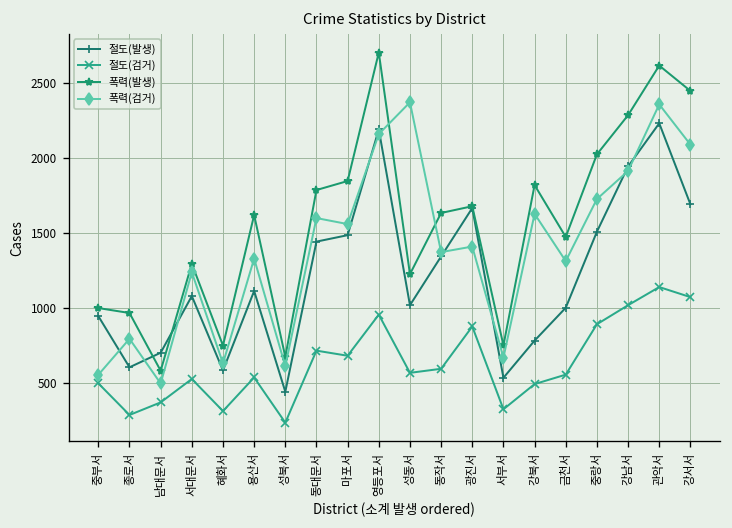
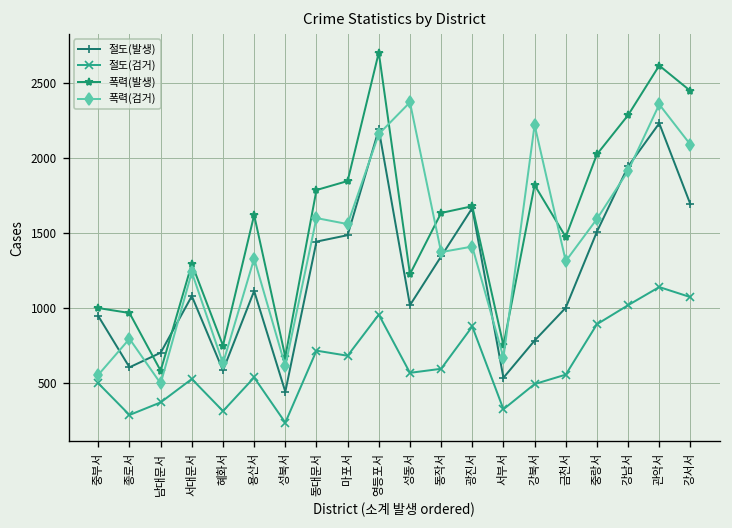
  {
    "폭력(검거)": {
      "중부서": 550,
      "종로서": 790,
      "남대문서": 490,
      "서대문서": 1240,
      "혜화서": 630,
      "용산서": 1330,
      "성북서": 610,
      "동대문서": 1600,
      "마포서": 1560,
      "영등포서": 2160,
      "성동서": 2370,
      "동작서": 1370,
      "광진서": 1410,
      "서부서": 670,
-     "강북서": 1630,
+     "강북서": 2220,
      "금천서": 1310,
-     "중랑서": 1720,
+     "중랑서": 1590,
      "강남서": 1910,
      "관악서": 2360,
      "강서서": 2090
    }
  }
